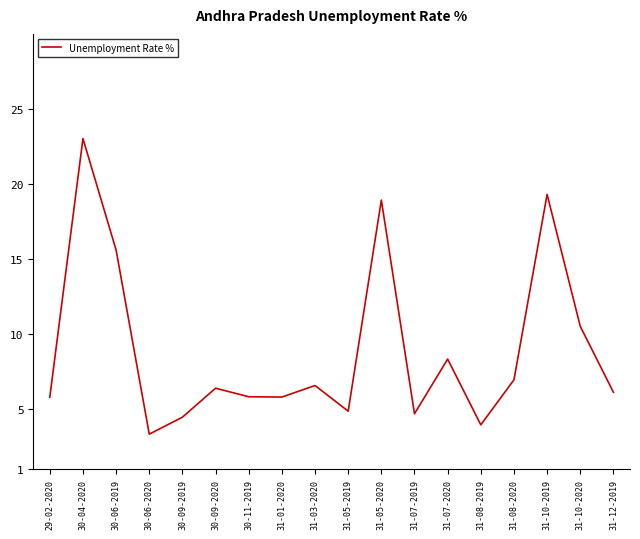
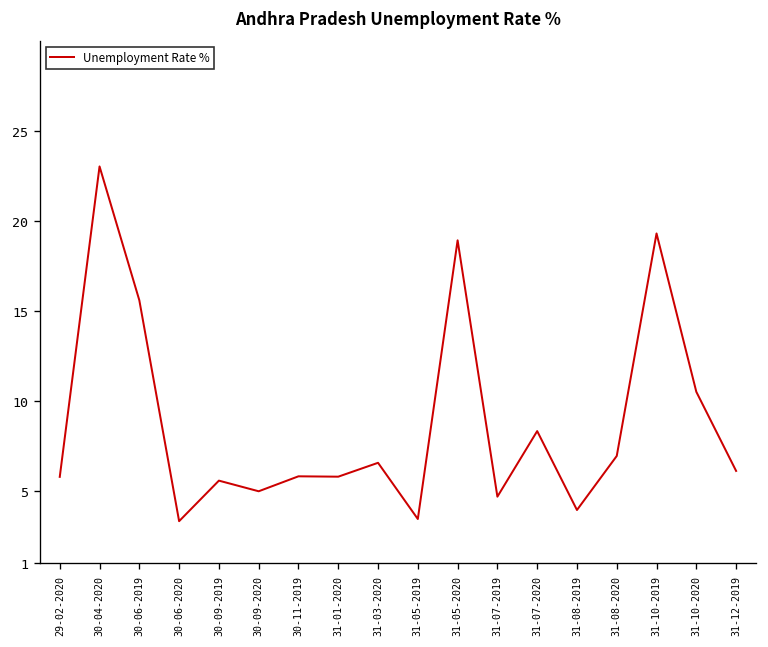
  {
    "29-02-2020": 5.8,
    "30-04-2020": 23.0,
    "30-06-2019": 15.6,
    "30-06-2020": 3.3,
-   "30-09-2019": 4.5,
-   "30-09-2020": 6.4,
+   "30-09-2019": 5.6,
+   "30-09-2020": 5.0,
    "30-11-2019": 5.8,
    "31-01-2020": 5.8,
    "31-03-2020": 6.6,
-   "31-05-2019": 4.9,
+   "31-05-2019": 3.5,
    "31-05-2020": 18.9,
    "31-07-2019": 4.7,
    "31-07-2020": 8.3,
    "31-08-2019": 4.0,
    "31-08-2020": 7.0,
    "31-10-2019": 19.3,
    "31-10-2020": 10.5,
    "31-12-2019": 6.1
  }
